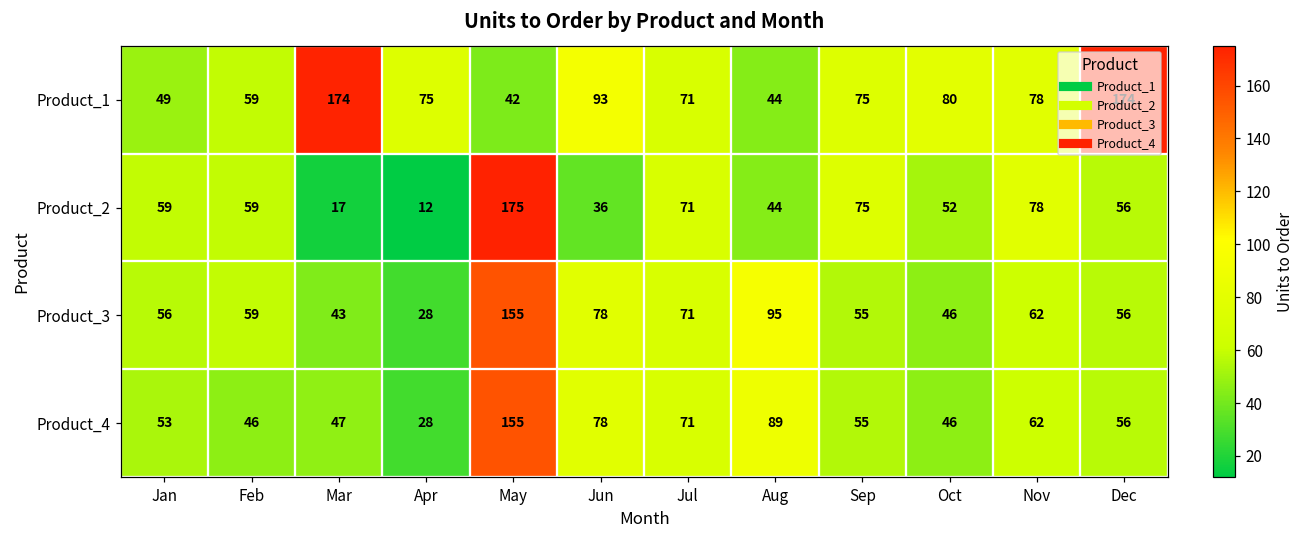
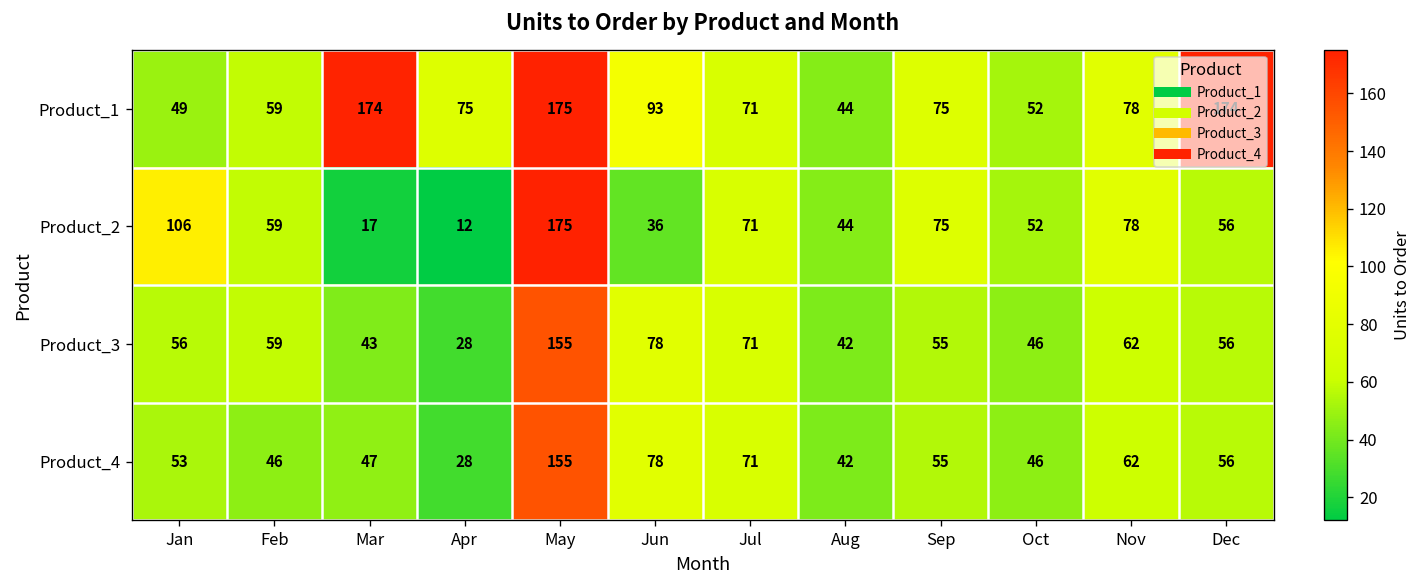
  {
    "Product_1": {
      "Jan": 49,
      "Feb": 59,
      "Mar": 174,
      "Apr": 75,
-     "May": 42,
+     "May": 175,
      "Jun": 93,
      "Jul": 71,
      "Aug": 44,
      "Sep": 75,
-     "Oct": 80,
+     "Oct": 52,
      "Nov": 78
    },
    "Product_2": {
-     "Jan": 59,
+     "Jan": 106,
      "Feb": 59,
      "Mar": 17,
      "Apr": 12,
      "May": 175,
      "Jun": 36,
      "Jul": 71,
      "Aug": 44,
      "Sep": 75,
      "Oct": 52,
      "Nov": 78,
      "Dec": 56
    },
    "Product_3": {
      "Jan": 56,
      "Feb": 59,
      "Mar": 43,
      "Apr": 28,
      "May": 155,
      "Jun": 78,
      "Jul": 71,
-     "Aug": 95,
+     "Aug": 42,
      "Sep": 55,
      "Oct": 46,
      "Nov": 62,
      "Dec": 56
    },
    "Product_4": {
      "Jan": 53,
      "Feb": 46,
      "Mar": 47,
      "Apr": 28,
      "May": 155,
      "Jun": 78,
      "Jul": 71,
-     "Aug": 89,
+     "Aug": 42,
      "Sep": 55,
      "Oct": 46,
      "Nov": 62,
      "Dec": 56
    }
  }
